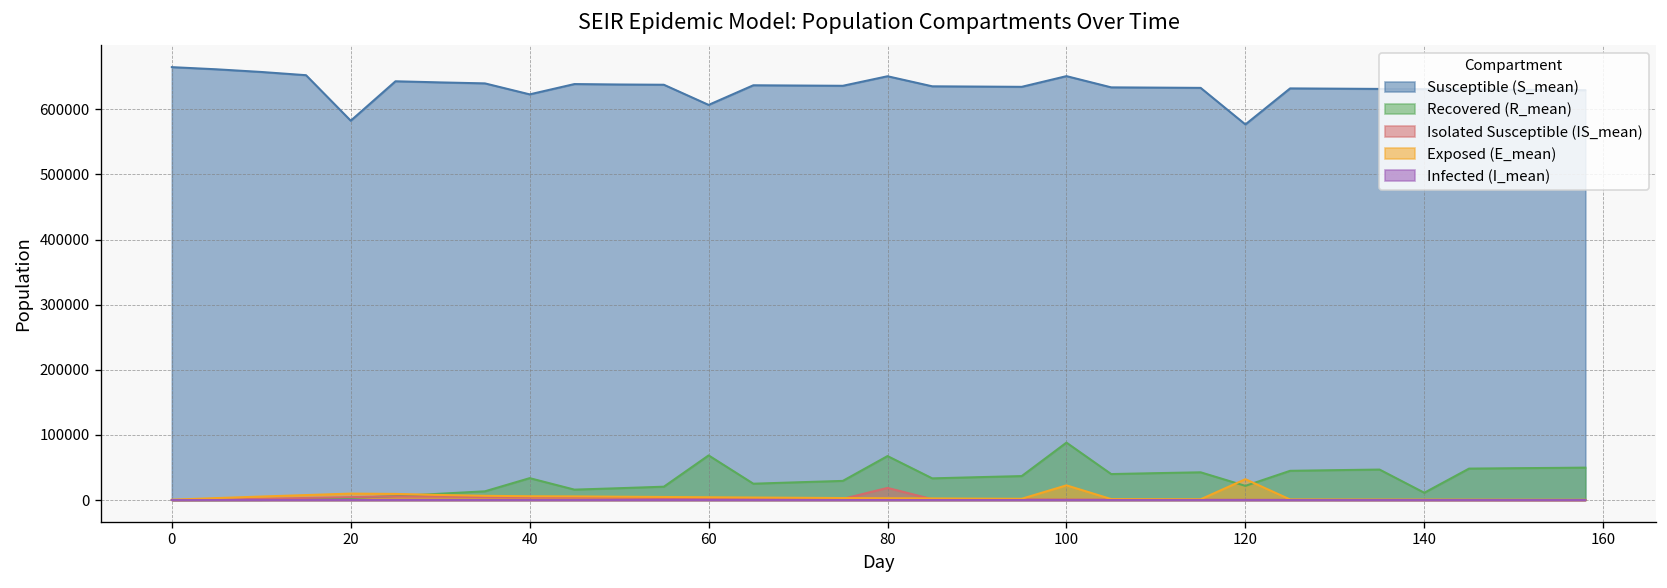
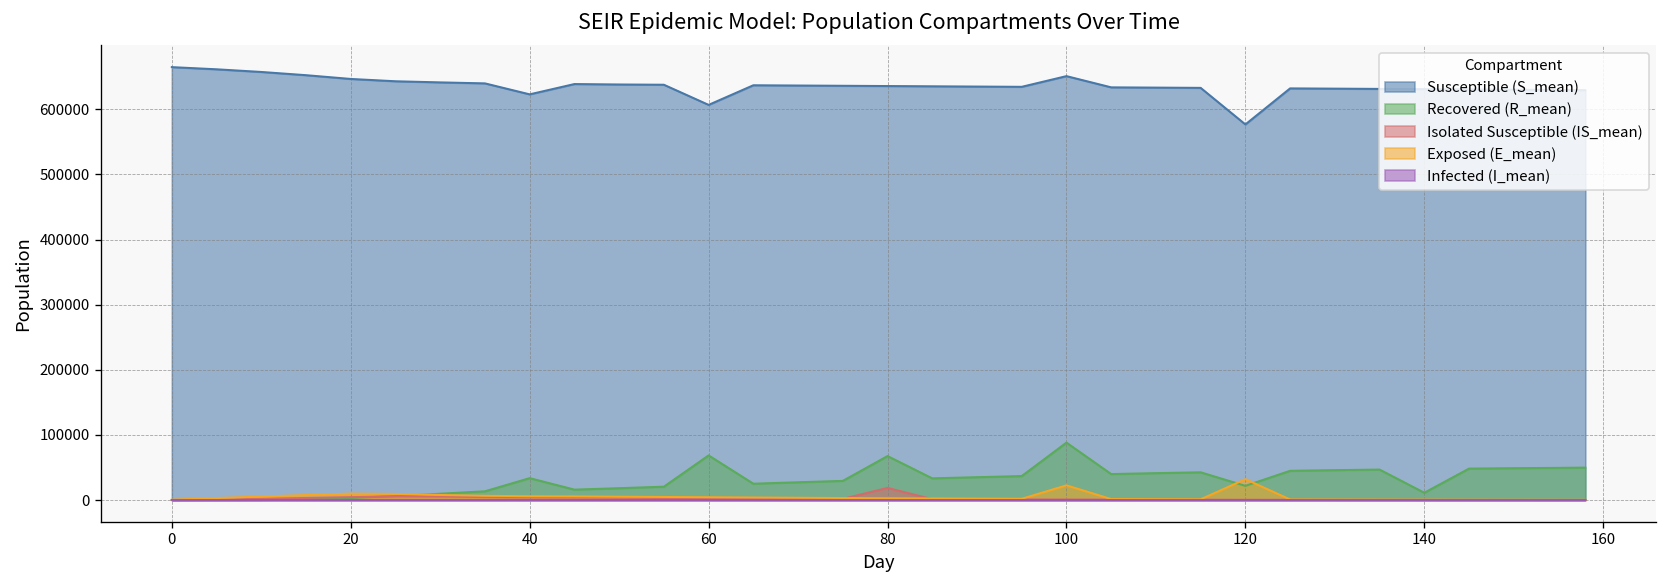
  {
    "Susceptible (S_mean)": {
      "0": 660000,
-     "20": 580000,
+     "20": 650000,
      "40": 620000,
      "60": 610000,
-     "80": 650000,
+     "80": 640000,
      "100": 650000,
      "120": 580000
    },
    "Recovered (R_mean)": {
      "40": 30000,
      "60": 70000,
      "80": 70000,
      "100": 90000,
      "120": 20000,
      "140": 10000
    },
    "Isolated Susceptible (IS_mean)": {
      "80": 20000
    },
    "Exposed (E_mean)": {
      "20": 10000,
      "100": 20000,
      "120": 30000
    }
  }
